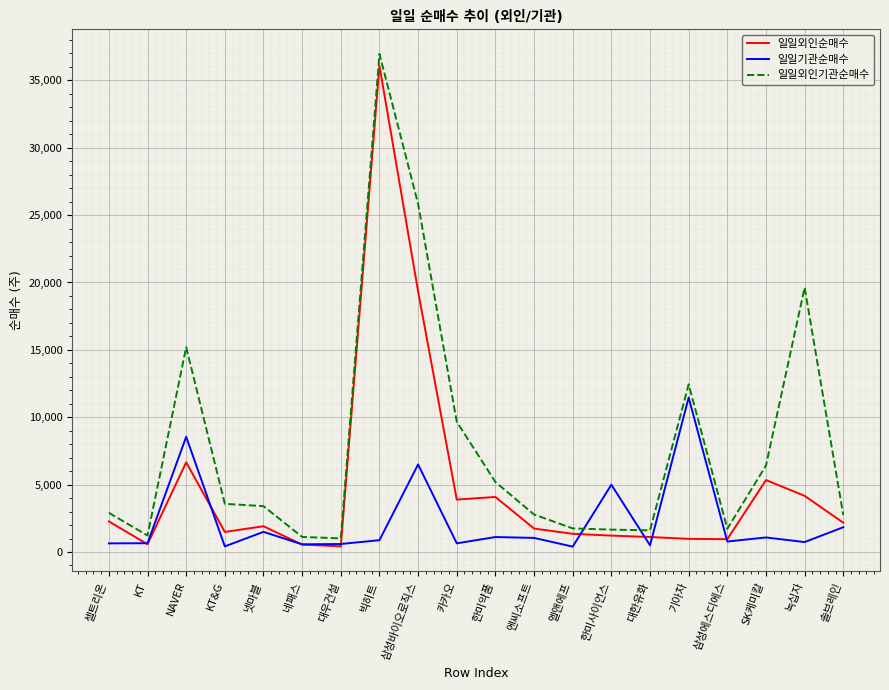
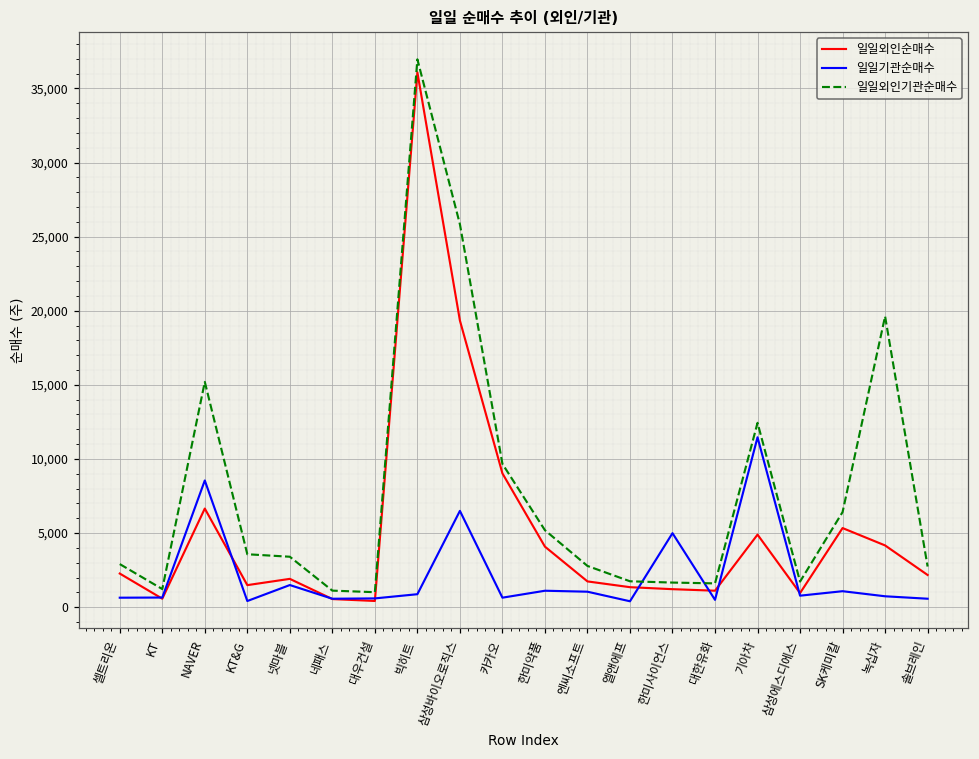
  {
    "일일외인순매수": {
      "셀트리온": "2,300",
      "NAVER": "6,700",
      "KT&G": "1,500",
      "넷마블": "1,900",
      "빅히트": "36,100",
      "삼성바이오로직스": "19,300",
-     "카카오": "3,900",
+     "카카오": "9,000",
      "한미약품": "4,100",
      "엔씨소프트": "1,700",
      "엘앤에프": "1,300",
      "한미사이언스": "1,200",
      "대한유화": "1,100",
-     "기아차": "1,000",
+     "기아차": "4,900",
      "SK케미칼": "5,300",
      "녹십자": "4,200",
      "솔브레인": "2,200"
    },
    "일일기관순매수": {
      "셀트리온": "600",
      "NAVER": "8,500",
      "KT&G": "400",
      "넷마블": "1,500",
      "빅히트": "900",
      "삼성바이오로직스": "6,500",
      "카카오": "600",
      "한미약품": "1,100",
      "엔씨소프트": "1,000",
      "엘앤에프": "400",
      "한미사이언스": "5,000",
      "대한유화": "500",
      "기아차": "11,500",
      "SK케미칼": "1,100",
      "녹십자": "700",
-     "솔브레인": "1,800"
+     "솔브레인": "600"
    },
    "일일외인기관순매수": {
      "셀트리온": "2,900",
      "KT": "1,200",
      "NAVER": "15,200",
      "KT&G": "3,600",
      "넷마블": "3,400",
      "네패스": "1,100",
      "대우건설": "1,000",
      "빅히트": "37,000",
      "삼성바이오로직스": "25,800",
      "카카오": "9,700",
      "한미약품": "5,200",
      "엔씨소프트": "2,800",
      "엘앤에프": "1,700",
      "한미사이언스": "1,700",
      "대한유화": "1,600",
      "기아차": "12,400",
      "삼성에스디에스": "1,700",
      "SK케미칼": "6,400",
      "녹십자": "19,600",
      "솔브레인": "2,700"
    }
  }
